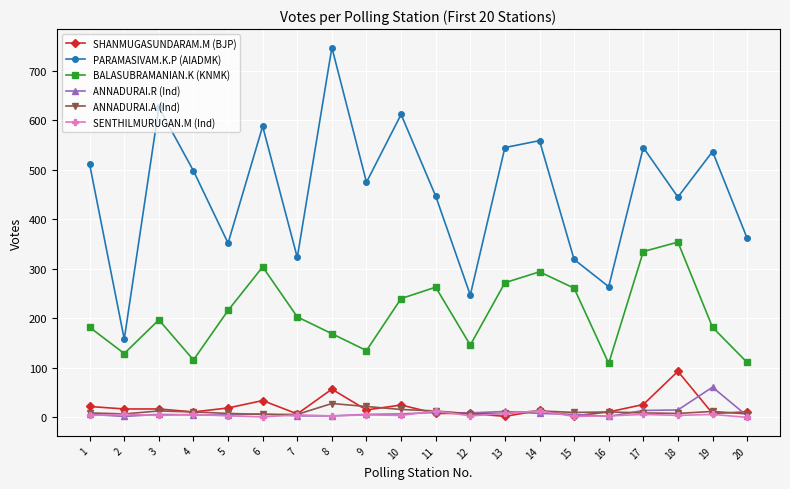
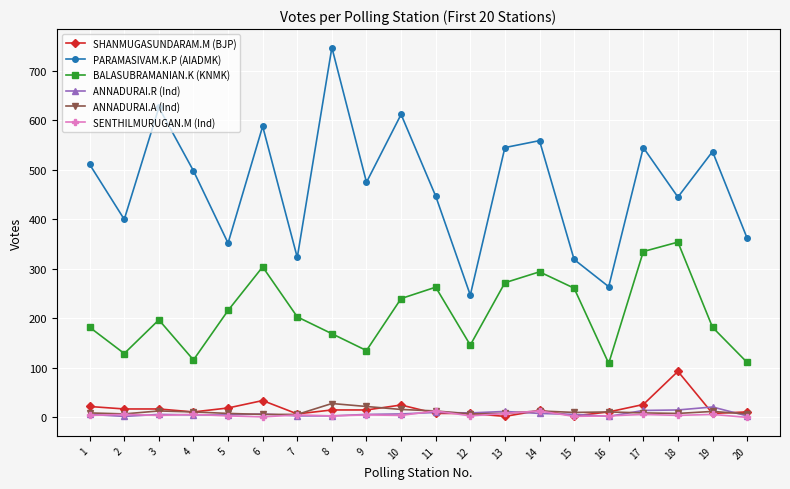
  {
    "SHANMUGASUNDARAM.M (BJP)": {
      "1": 20,
      "2": 20,
      "5": 20,
      "6": 30,
-     "8": 60,
+     "8": 20,
      "9": 20,
      "10": 30,
      "13": 0,
      "17": 30,
      "18": 90
    },
    "PARAMASIVAM.K.P (AIADMK)": {
      "1": 510,
-     "2": 160,
+     "2": 400,
      "4": 500,
      "5": 350,
      "6": 590,
      "7": 320,
      "8": 750,
      "9": 480,
      "10": 610,
      "11": 450,
      "12": 250,
      "13": 550,
      "14": 560,
      "15": 320,
      "16": 260,
      "17": 550,
      "18": 450,
      "19": 540,
      "20": 360
    },
    "BALASUBRAMANIAN.K (KNMK)": {
      "1": 180,
      "2": 130,
      "3": 200,
      "4": 120,
      "5": 220,
      "6": 300,
      "7": 200,
      "8": 170,
      "9": 140,
      "10": 240,
      "11": 260,
      "12": 150,
      "13": 270,
      "14": 290,
      "15": 260,
      "16": 110,
      "17": 340,
      "18": 350,
      "19": 180,
      "20": 110
    },
    "ANNADURAI.R (Ind)": {
      "18": 20,
-     "19": 60
+     "19": 20
    },
    "ANNADURAI.A (Ind)": {
      "8": 30,
      "9": 20,
      "10": 20
    }
  }
